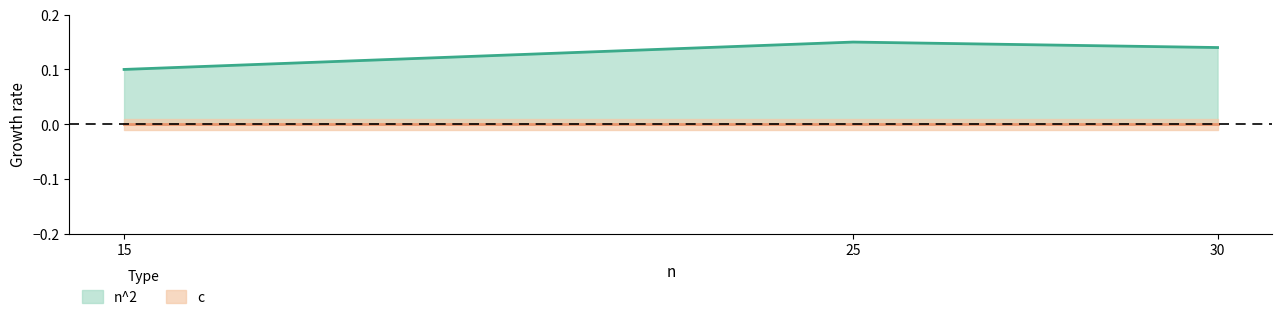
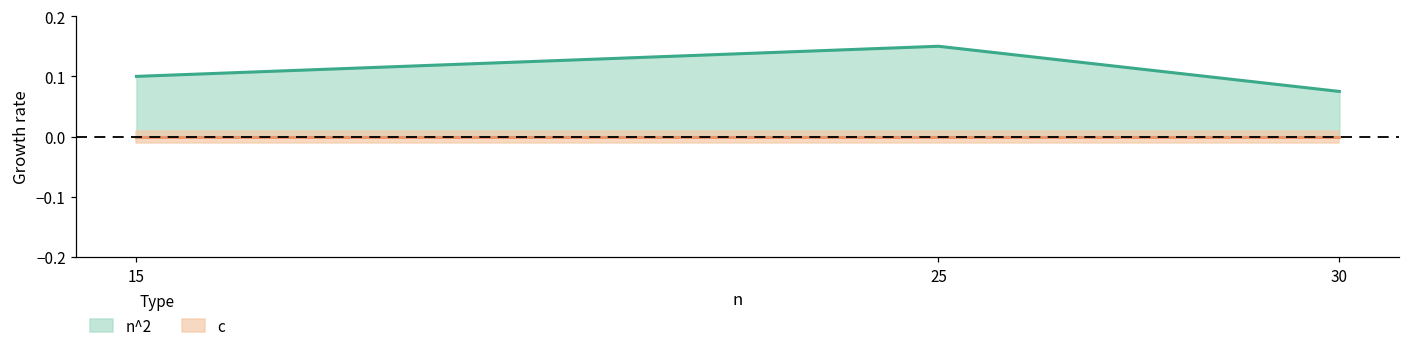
  {
    "n^2": {
      "15": 0.10,
      "25": 0.15,
-     "30": 0.14
+     "30": 0.08
    },
    "c": {
      "15": 0.01,
      "25": 0.01,
      "30": 0.01
    }
  }
